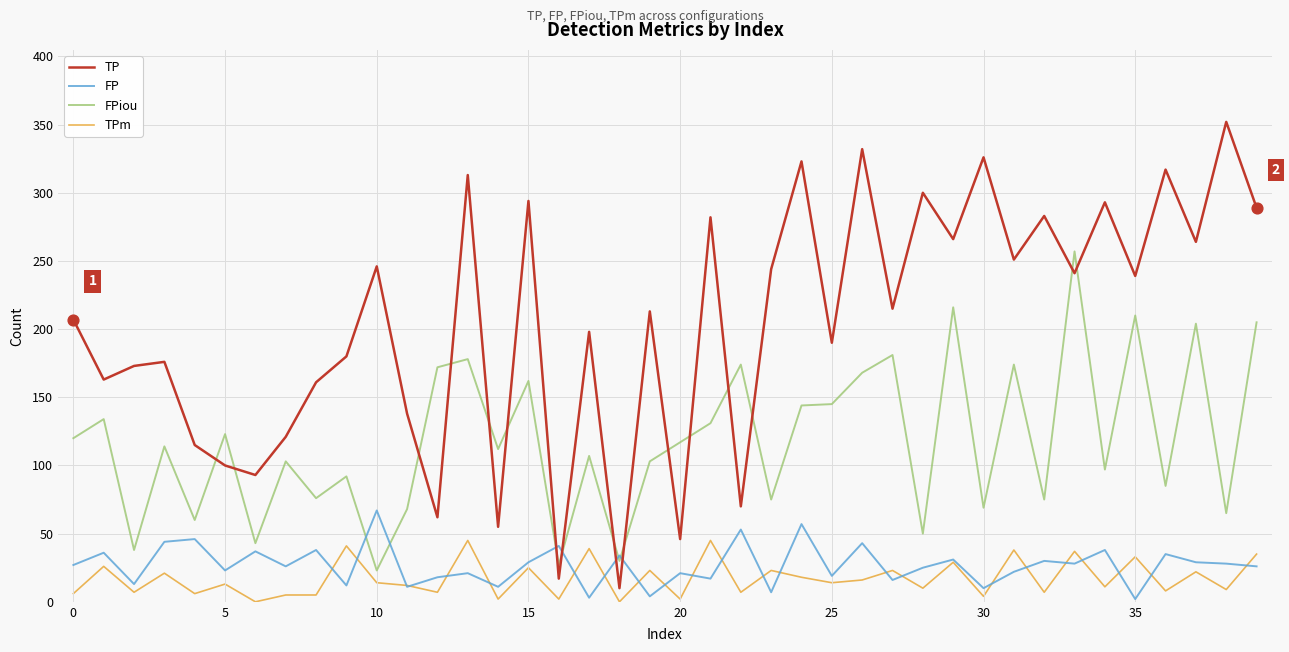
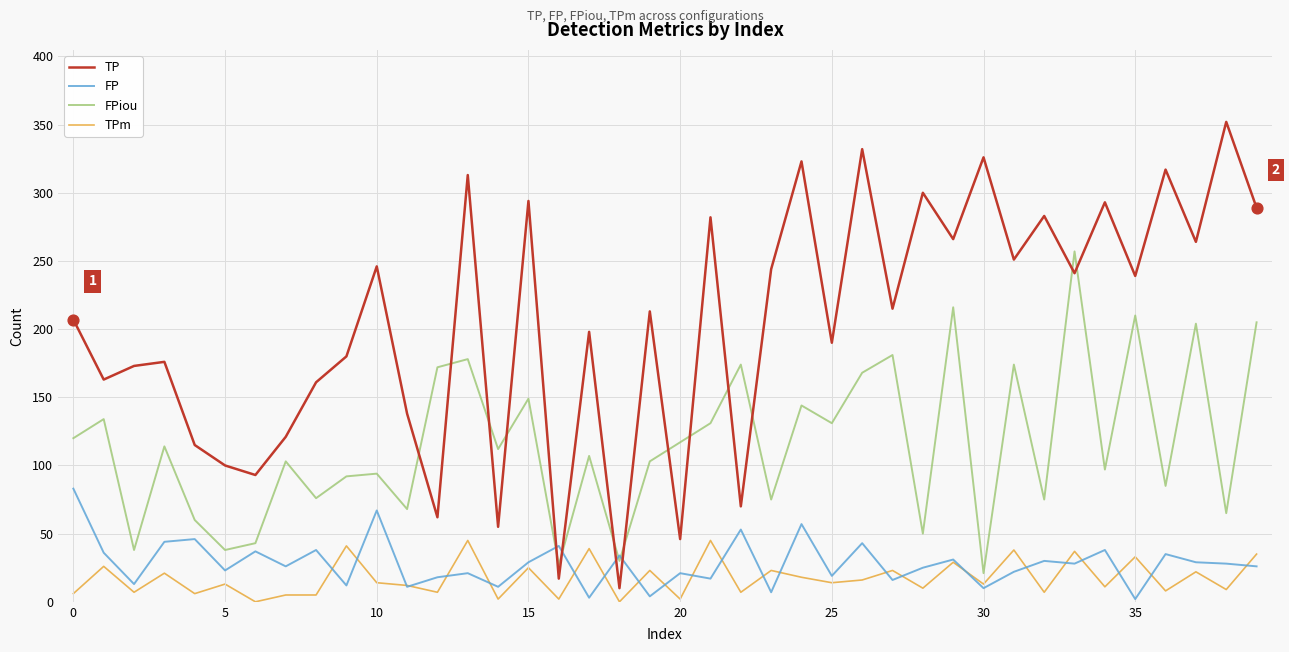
  {
    "FP": {
-     "0": 27,
+     "0": 83,
      "5": 23,
      "10": 67,
      "15": 29,
      "20": 21,
      "25": 19,
      "30": 10,
      "35": 2
    },
    "FPiou": {
      "0": 120,
-     "5": 123,
-     "10": 23,
-     "15": 162,
+     "5": 38,
+     "10": 94,
+     "15": 149,
      "20": 117,
-     "25": 145,
-     "30": 69,
+     "25": 131,
+     "30": 21,
      "35": 210
    },
    "TPm": {
      "0": 6,
      "5": 13,
      "10": 14,
      "15": 25,
      "20": 2,
      "25": 14,
-     "30": 4,
+     "30": 13,
      "35": 33
    }
  }
